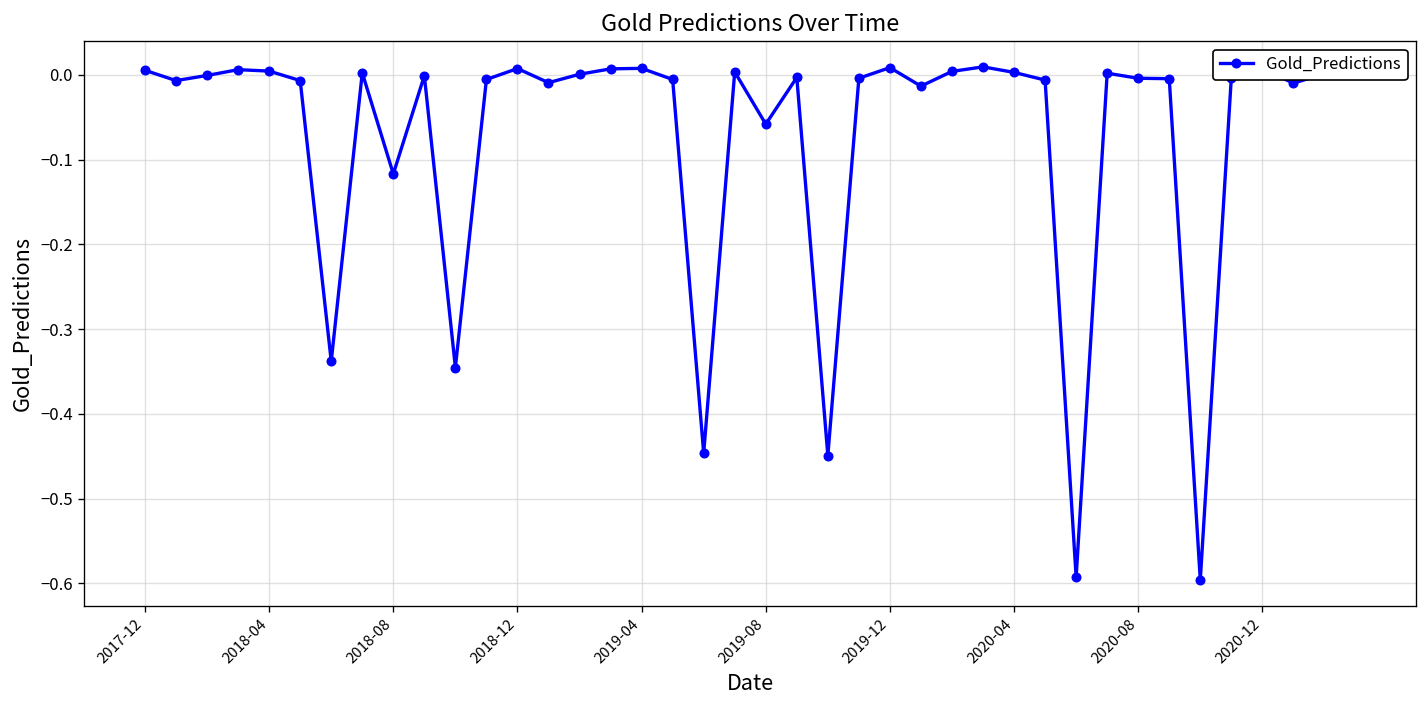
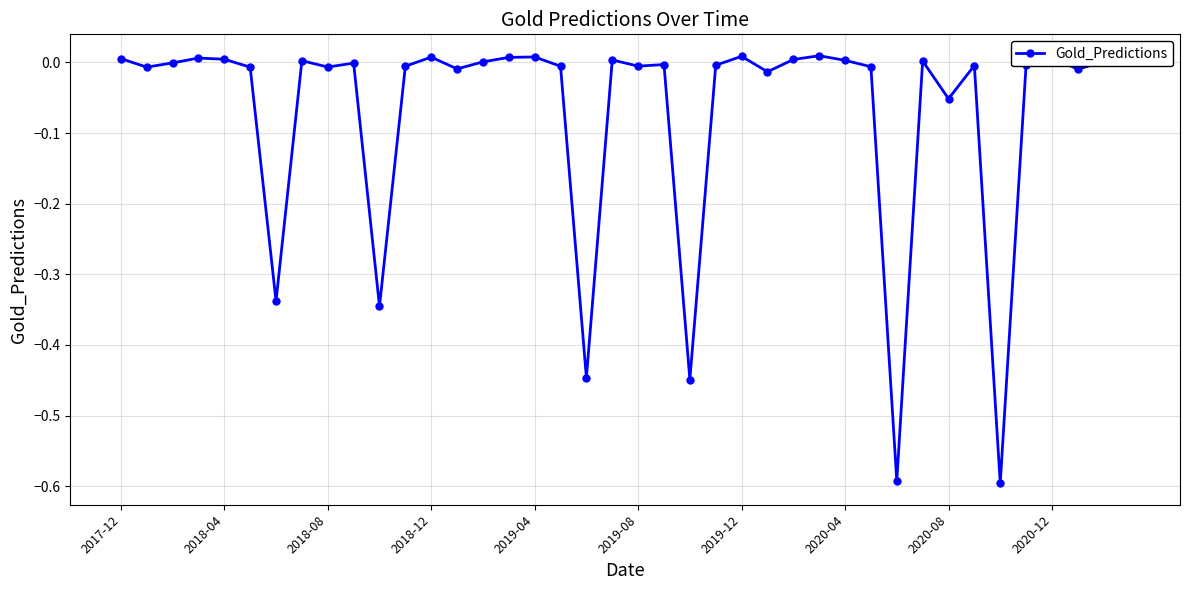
  {
    "2017-12": 0.01,
    "2018-04": 0.00,
-   "2018-08": -0.12,
+   "2018-08": -0.01,
    "2018-12": 0.01,
    "2019-04": 0.01,
-   "2019-08": -0.06,
+   "2019-08": -0.01,
    "2019-12": 0.01,
    "2020-04": 0.00,
-   "2020-08": 0.00
+   "2020-08": -0.05
  }
